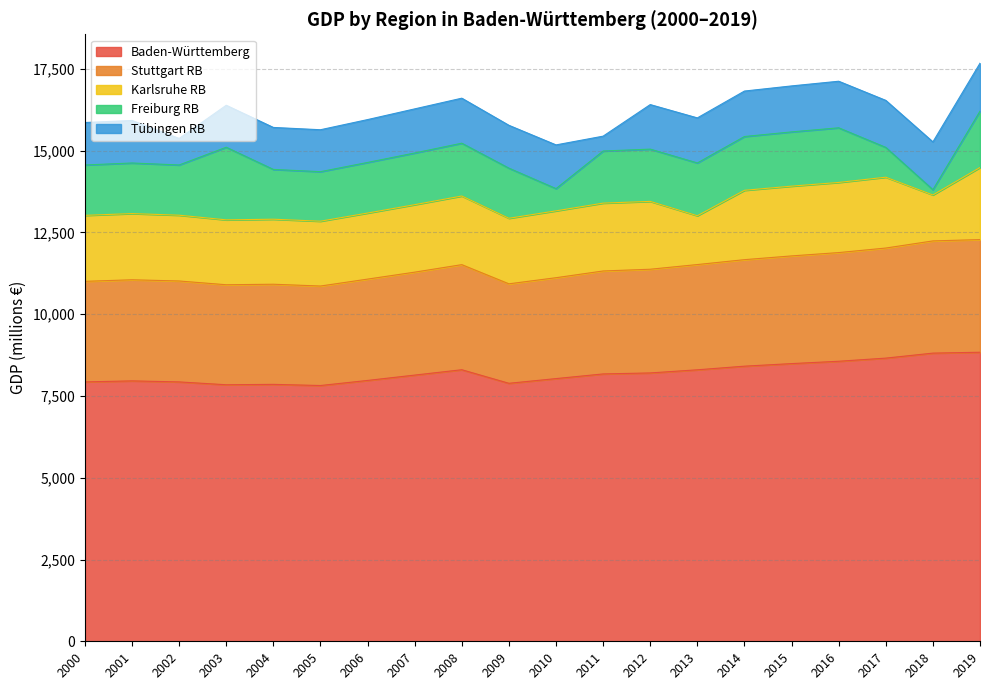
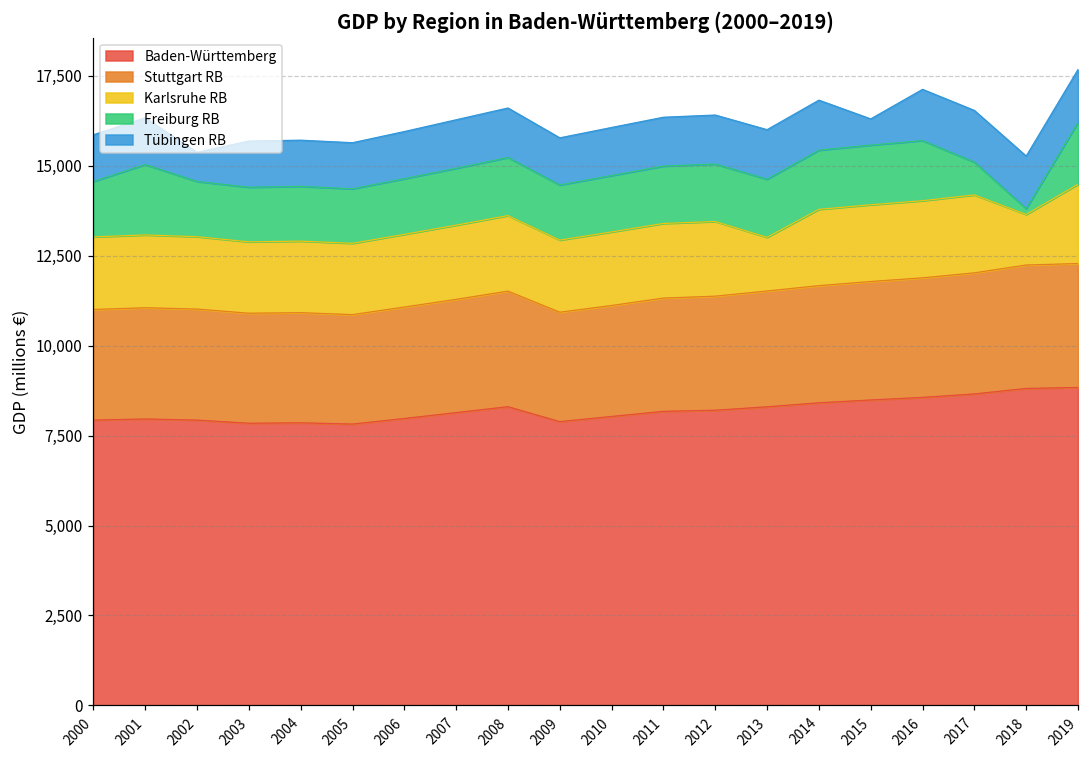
  {
    "Karlsruhe RB": {
      "2000": "2,000",
      "2001": "2,000",
      "2002": "2,000",
      "2003": "2,000",
      "2004": "2,000",
      "2005": "2,000",
      "2006": "2,000",
      "2007": "2,100",
      "2008": "2,100",
      "2009": "2,000",
      "2010": "2,000",
      "2011": "2,100",
      "2012": "2,100",
      "2013": "1,500",
      "2014": "2,100",
      "2015": "2,100",
      "2016": "2,100",
      "2017": "2,200",
      "2018": "1,400",
      "2019": "2,200"
    },
    "Freiburg RB": {
      "2000": "1,500",
-     "2001": "1,500",
+     "2001": "2,000",
      "2002": "1,500",
-     "2003": "2,200",
+     "2003": "1,500",
      "2004": "1,500",
      "2005": "1,500",
      "2006": "1,500",
      "2007": "1,600",
      "2008": "1,600",
      "2009": "1,500",
-     "2010": "700",
+     "2010": "1,600",
      "2011": "1,600",
      "2012": "1,600",
      "2013": "1,600",
      "2014": "1,600",
      "2015": "1,700",
      "2016": "1,700",
      "2017": "900",
      "2018": "200",
      "2019": "1,700"
    },
    "Tübingen RB": {
      "2000": "1,300",
      "2004": "1,300",
      "2005": "1,300",
      "2006": "1,300",
      "2007": "1,300",
      "2008": "1,400",
      "2009": "1,300",
      "2010": "1,300",
-     "2011": "500",
+     "2011": "1,400",
      "2012": "1,400",
      "2013": "1,400",
      "2014": "1,400",
-     "2015": "1,400",
+     "2015": "700",
      "2016": "1,400",
      "2017": "1,400",
      "2018": "1,500",
      "2019": "1,500"
    }
  }
